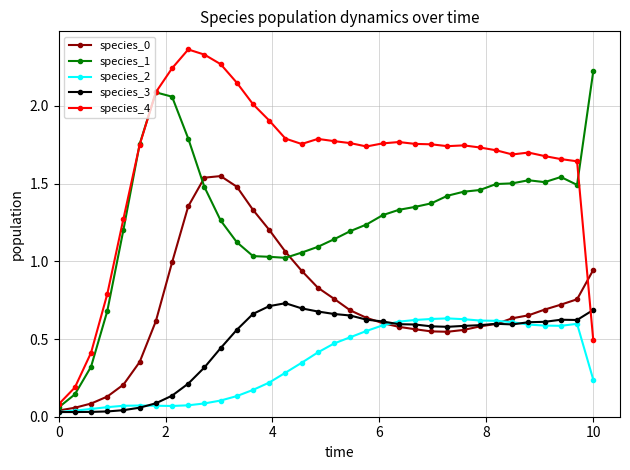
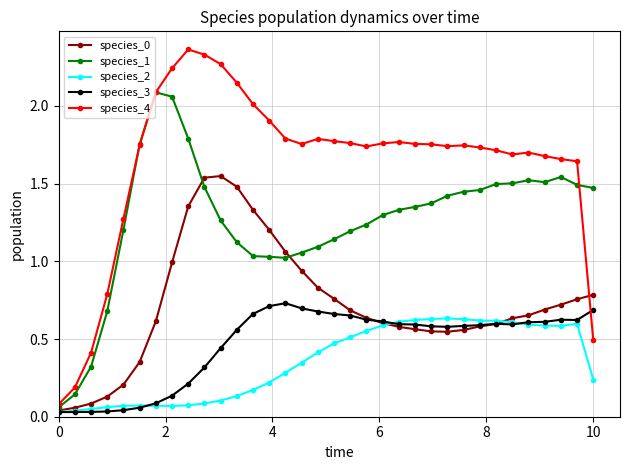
  {
    "species_0": {
-     "10": 0.94
+     "10": 0.78
    },
    "species_1": {
      "0": 0.06,
-     "10": 2.22
+     "10": 1.47
    },
    "species_2": {
      "10": 0.24
    },
    "species_3": {
      "10": 0.69
    },
    "species_4": {
      "0": 0.08,
      "10": 0.49
    }
  }
